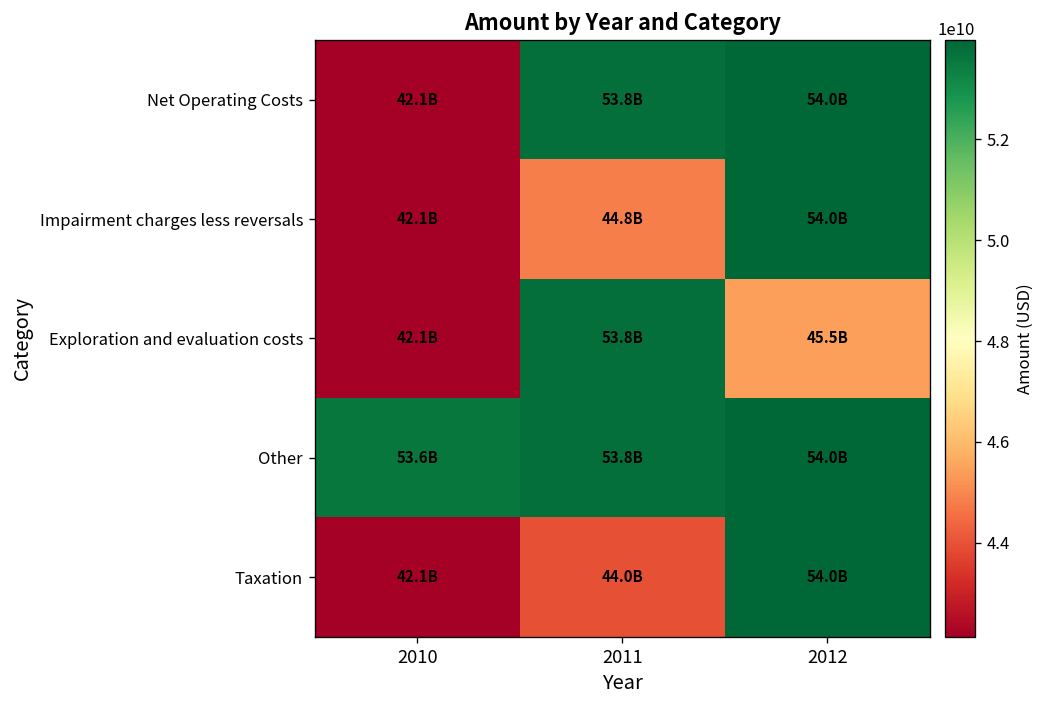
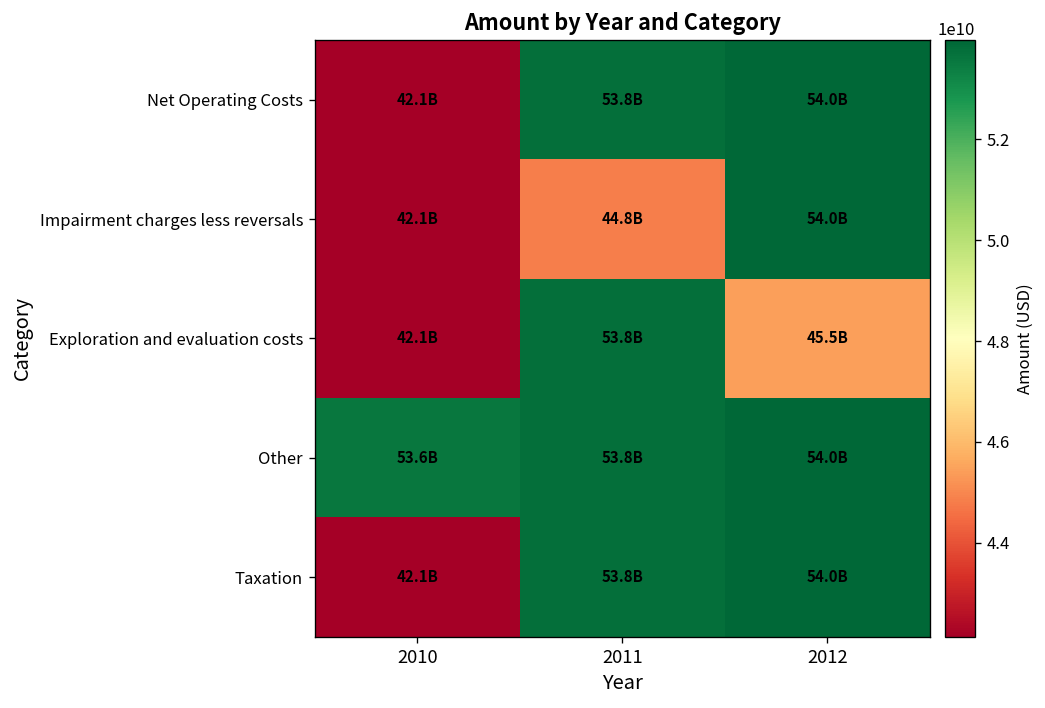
  {
    "Net Operating Costs": {
      "2010": "42.1B",
      "2011": "53.8B",
      "2012": "54.0B"
    },
    "Impairment charges less reversals": {
      "2010": "42.1B",
      "2011": "44.8B",
      "2012": "54.0B"
    },
    "Exploration and evaluation costs": {
      "2010": "42.1B",
      "2011": "53.8B",
      "2012": "45.5B"
    },
    "Other": {
      "2010": "53.6B",
      "2011": "53.8B",
      "2012": "54.0B"
    },
    "Taxation": {
      "2010": "42.1B",
-     "2011": "44.0B",
+     "2011": "53.8B",
      "2012": "54.0B"
    }
  }
